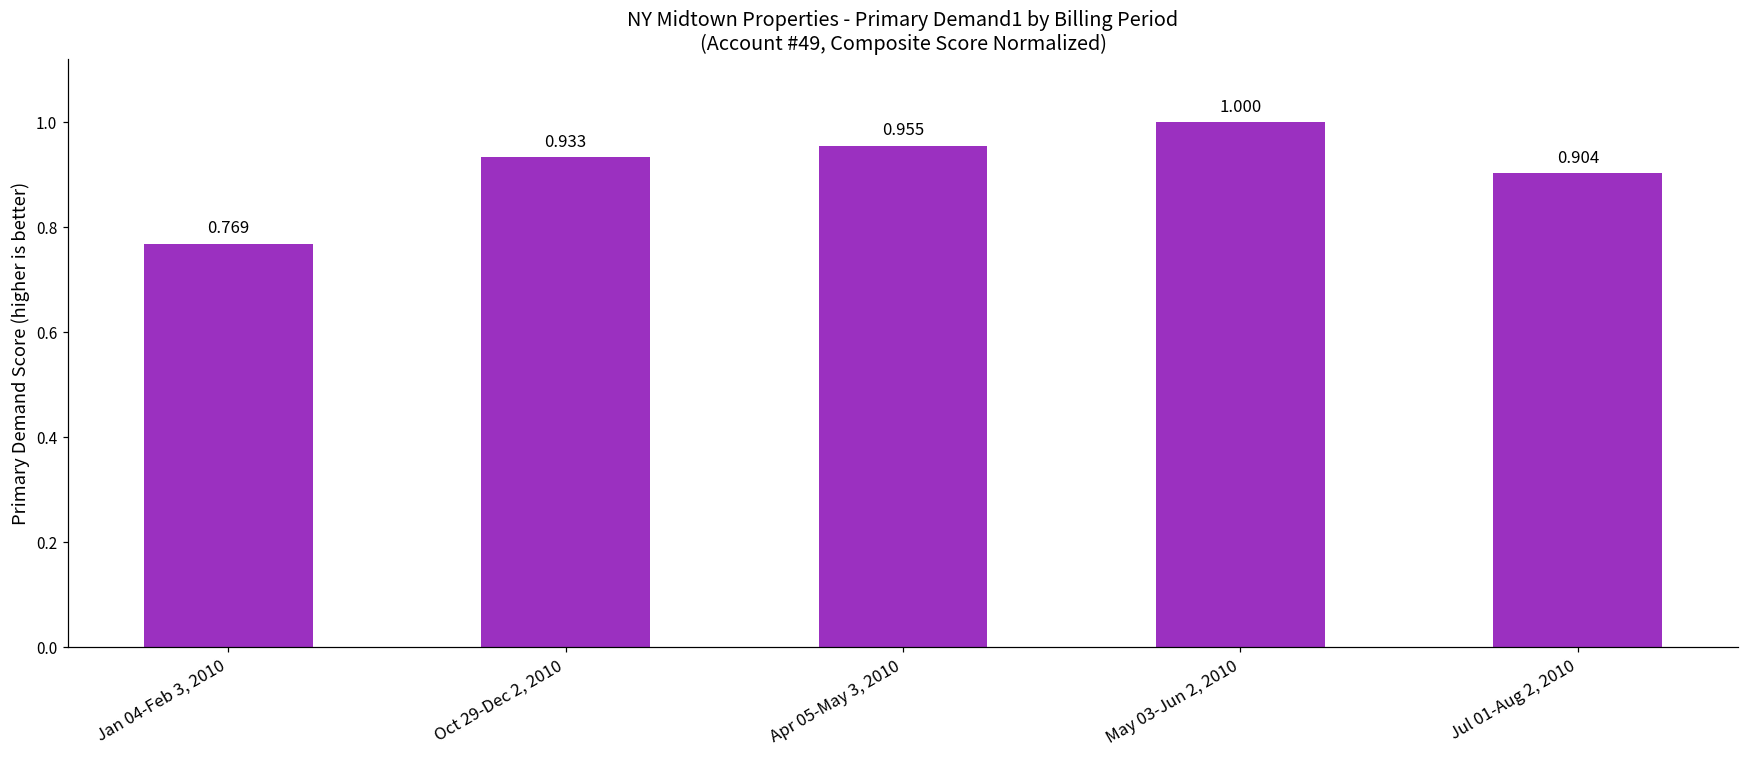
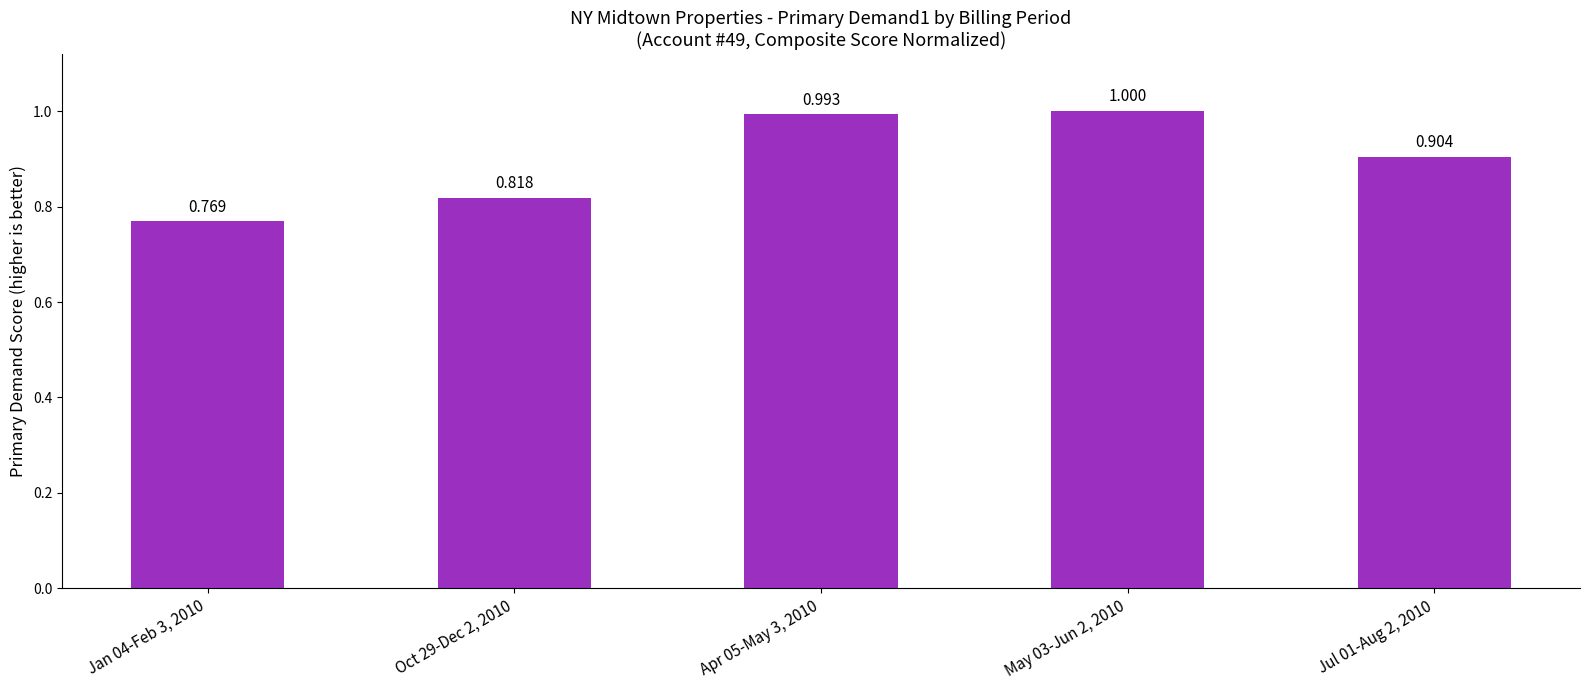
  {
    "Jan 04-Feb 3, 2010": 0.769,
-   "Oct 29-Dec 2, 2010": 0.933,
-   "Apr 05-May 3, 2010": 0.955,
+   "Oct 29-Dec 2, 2010": 0.818,
+   "Apr 05-May 3, 2010": 0.993,
    "May 03-Jun 2, 2010": 1.000,
    "Jul 01-Aug 2, 2010": 0.904
  }
